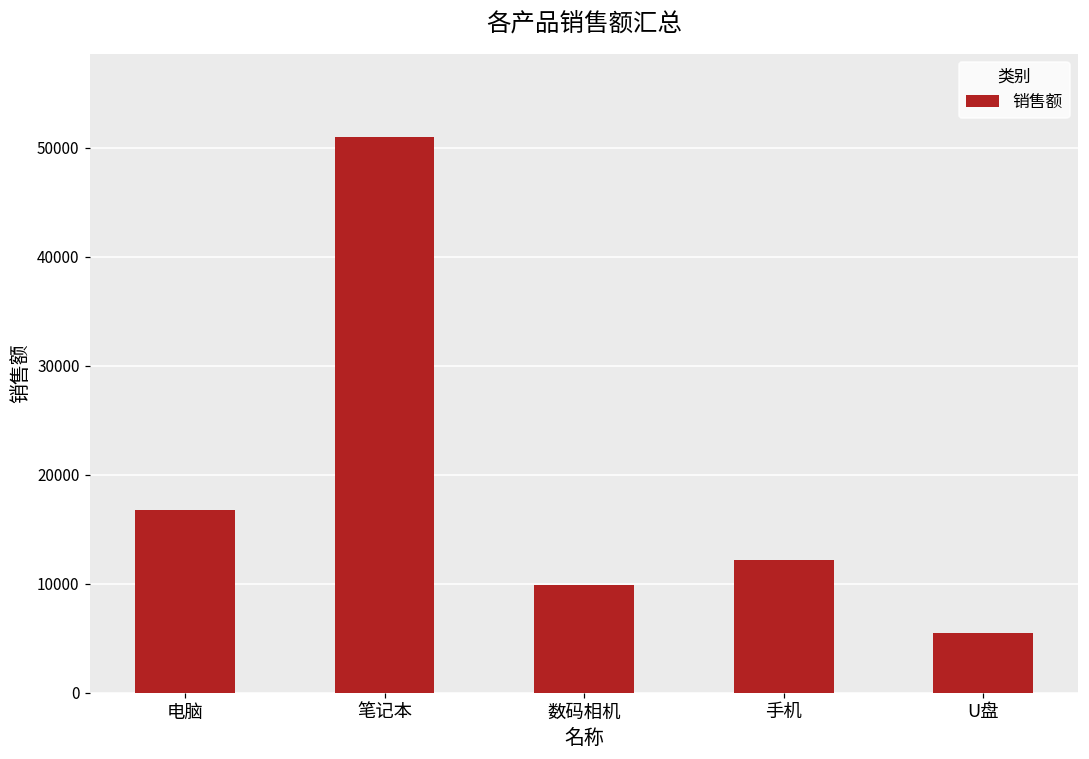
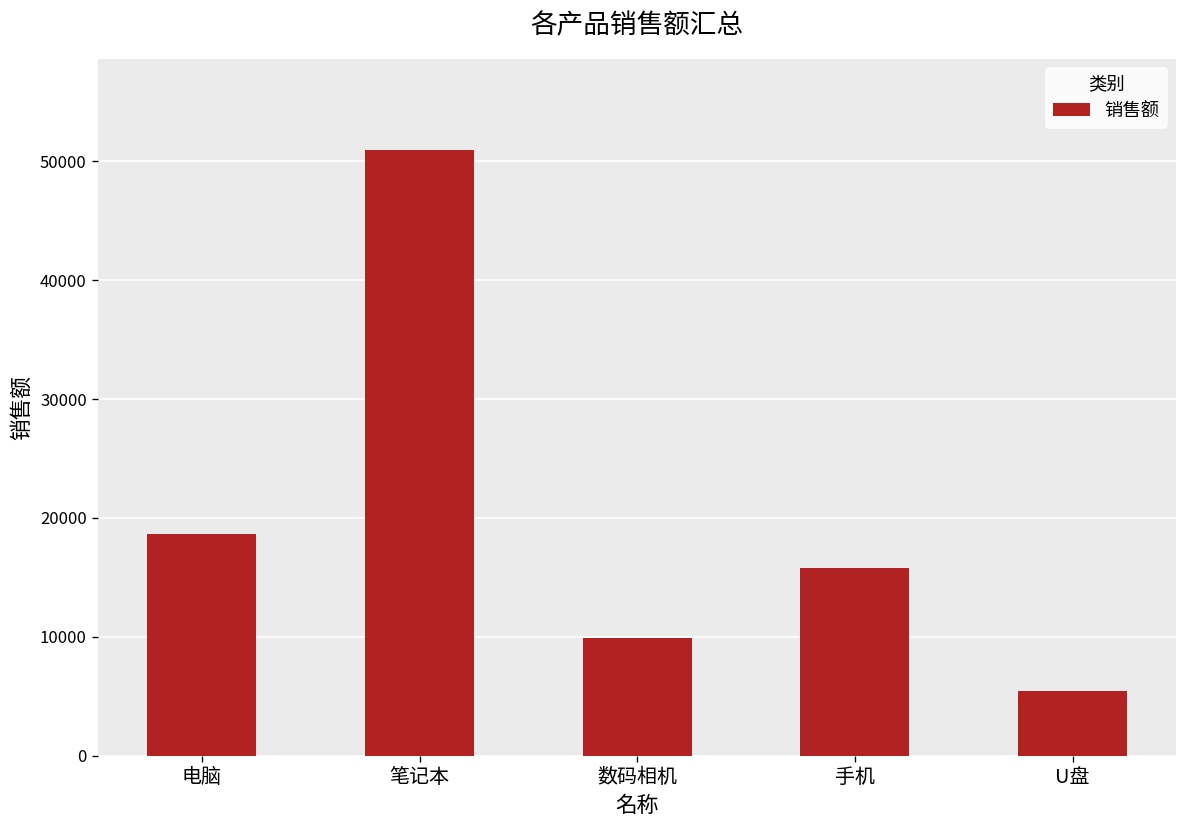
  {
-   "电脑": 17000,
+   "电脑": 19000,
    "笔记本": 51000,
    "数码相机": 10000,
-   "手机": 12000,
+   "手机": 16000,
    "U盘": 5000
  }
